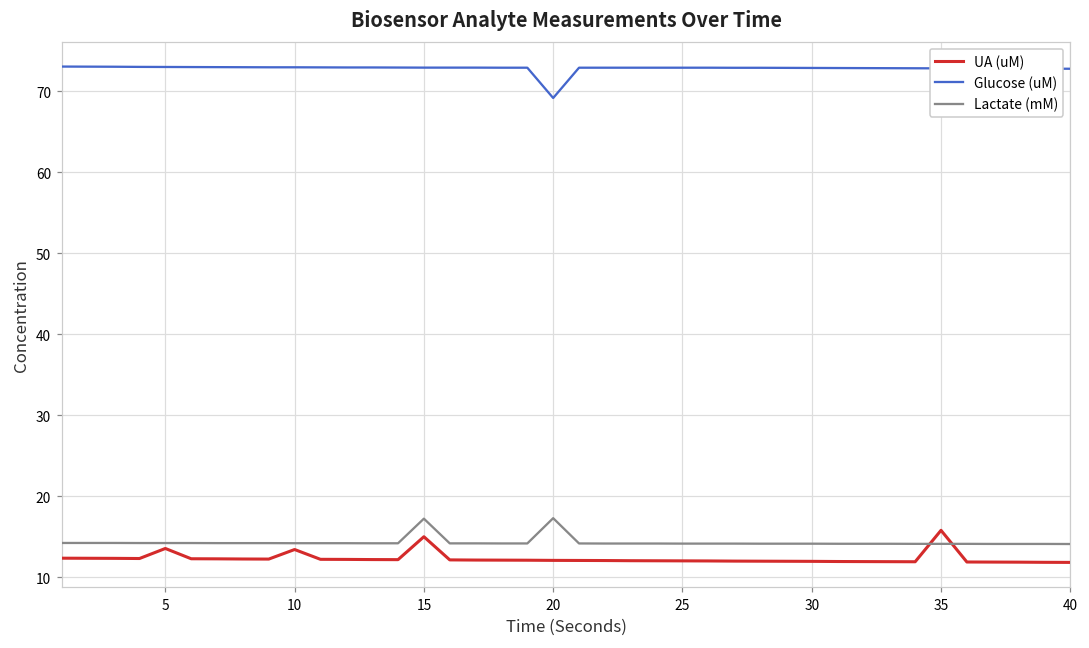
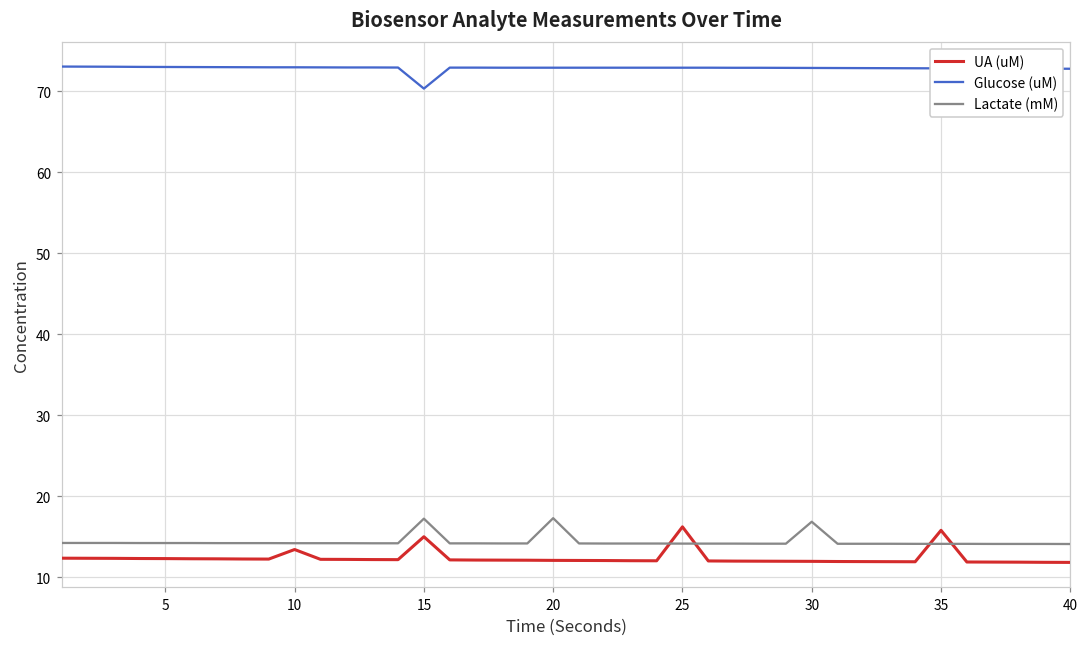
  {
    "UA (uM)": {
-     "5": 14,
+     "5": 12,
      "10": 13,
      "15": 15,
      "20": 12,
-     "25": 12,
+     "25": 16,
      "30": 12,
      "35": 16,
      "40": 12
    },
    "Glucose (uM)": {
      "5": 73,
      "10": 73,
-     "15": 73,
-     "20": 69,
+     "15": 70,
+     "20": 73,
      "25": 73,
      "30": 73,
      "40": 73
    },
    "Lactate (mM)": {
      "5": 14,
      "10": 14,
      "15": 17,
      "20": 17,
      "25": 14,
-     "30": 14,
+     "30": 17,
      "35": 14,
      "40": 14
    }
  }
